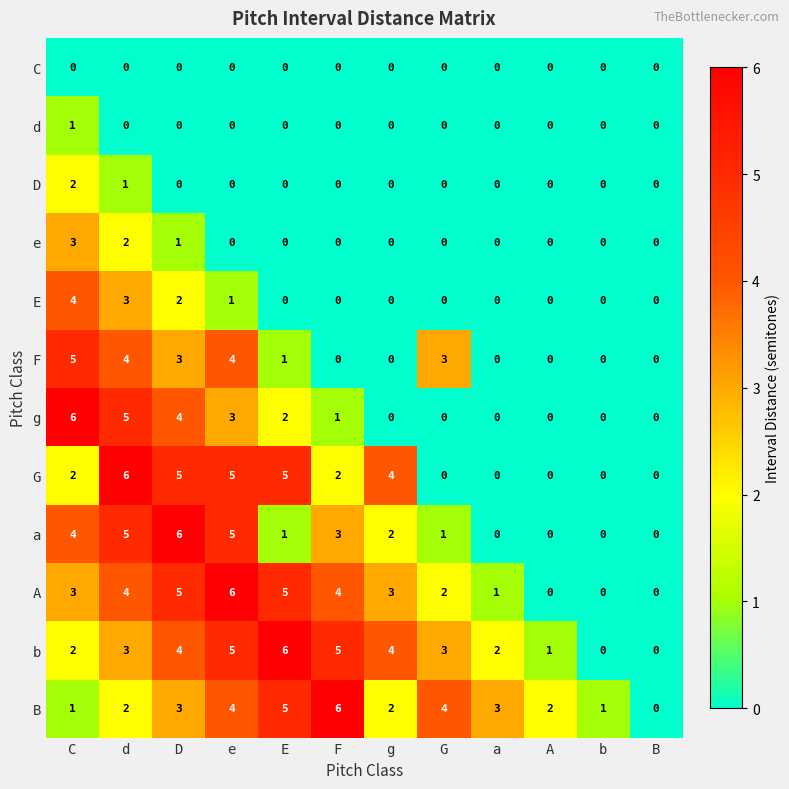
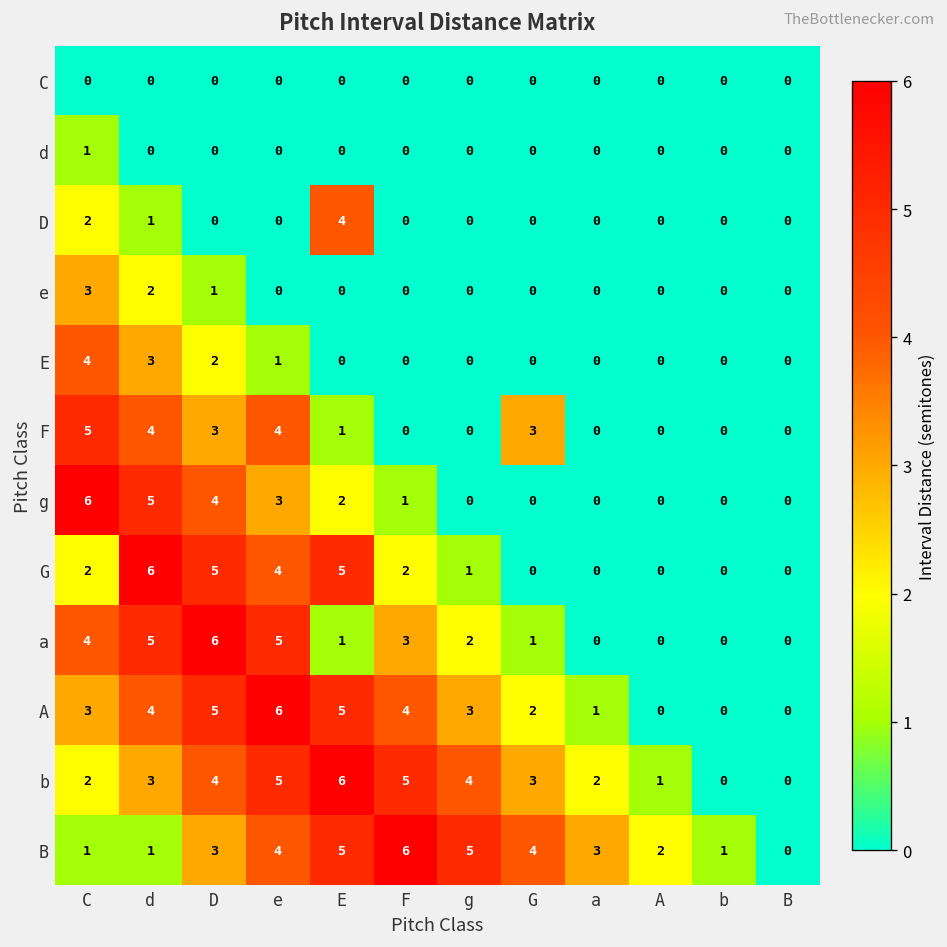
  {
    "C": {
      "C": 0,
      "d": 0,
      "D": 0,
      "e": 0,
      "E": 0,
      "F": 0,
      "g": 0,
      "G": 0,
      "a": 0,
      "A": 0,
      "b": 0,
      "B": 0
    },
    "d": {
      "C": 1,
      "d": 0,
      "D": 0,
      "e": 0,
      "E": 0,
      "F": 0,
      "g": 0,
      "G": 0,
      "a": 0,
      "A": 0,
      "b": 0,
      "B": 0
    },
    "D": {
      "C": 2,
      "d": 1,
      "D": 0,
      "e": 0,
-     "E": 0,
+     "E": 4,
      "F": 0,
      "g": 0,
      "G": 0,
      "a": 0,
      "A": 0,
      "b": 0,
      "B": 0
    },
    "e": {
      "C": 3,
      "d": 2,
      "D": 1,
      "e": 0,
      "E": 0,
      "F": 0,
      "g": 0,
      "G": 0,
      "a": 0,
      "A": 0,
      "b": 0,
      "B": 0
    },
    "E": {
      "C": 4,
      "d": 3,
      "D": 2,
      "e": 1,
      "E": 0,
      "F": 0,
      "g": 0,
      "G": 0,
      "a": 0,
      "A": 0,
      "b": 0,
      "B": 0
    },
    "F": {
      "C": 5,
      "d": 4,
      "D": 3,
      "e": 4,
      "E": 1,
      "F": 0,
      "g": 0,
      "G": 3,
      "a": 0,
      "A": 0,
      "b": 0,
      "B": 0
    },
    "g": {
      "C": 6,
      "d": 5,
      "D": 4,
      "e": 3,
      "E": 2,
      "F": 1,
      "g": 0,
      "G": 0,
      "a": 0,
      "A": 0,
      "b": 0,
      "B": 0
    },
    "G": {
      "C": 2,
      "d": 6,
      "D": 5,
-     "e": 5,
+     "e": 4,
      "E": 5,
      "F": 2,
-     "g": 4,
+     "g": 1,
      "G": 0,
      "a": 0,
      "A": 0,
      "b": 0,
      "B": 0
    },
    "a": {
      "C": 4,
      "d": 5,
      "D": 6,
      "e": 5,
      "E": 1,
      "F": 3,
      "g": 2,
      "G": 1,
      "a": 0,
      "A": 0,
      "b": 0,
      "B": 0
    },
    "A": {
      "C": 3,
      "d": 4,
      "D": 5,
      "e": 6,
      "E": 5,
      "F": 4,
      "g": 3,
      "G": 2,
      "a": 1,
      "A": 0,
      "b": 0,
      "B": 0
    },
    "b": {
      "C": 2,
      "d": 3,
      "D": 4,
      "e": 5,
      "E": 6,
      "F": 5,
      "g": 4,
      "G": 3,
      "a": 2,
      "A": 1,
      "b": 0,
      "B": 0
    },
    "B": {
      "C": 1,
-     "d": 2,
+     "d": 1,
      "D": 3,
      "e": 4,
      "E": 5,
      "F": 6,
-     "g": 2,
+     "g": 5,
      "G": 4,
      "a": 3,
      "A": 2,
      "b": 1,
      "B": 0
    }
  }
